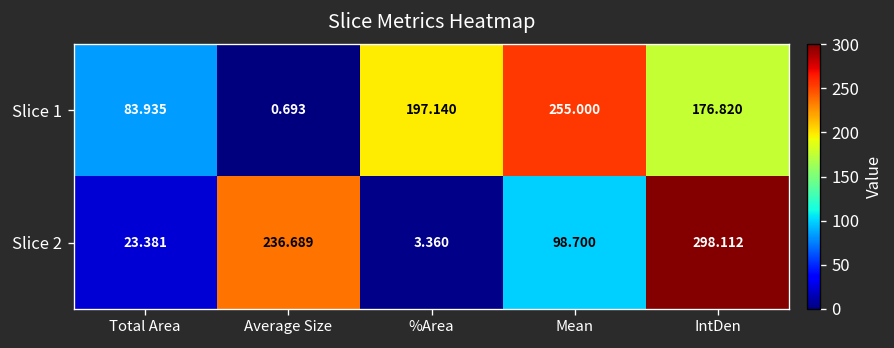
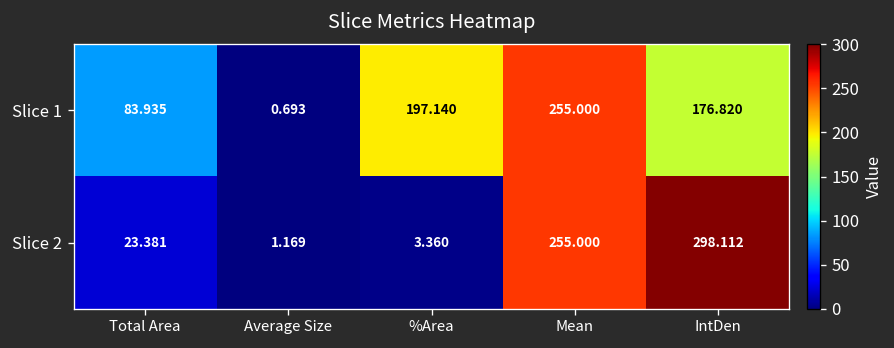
  {
    "Slice 1": {
      "Total Area": 83.935,
      "Average Size": 0.693,
      "%Area": 197.140,
      "Mean": 255.000,
      "IntDen": 176.820
    },
    "Slice 2": {
      "Total Area": 23.381,
-     "Average Size": 236.689,
+     "Average Size": 1.169,
      "%Area": 3.360,
-     "Mean": 98.700,
+     "Mean": 255.000,
      "IntDen": 298.112
    }
  }
